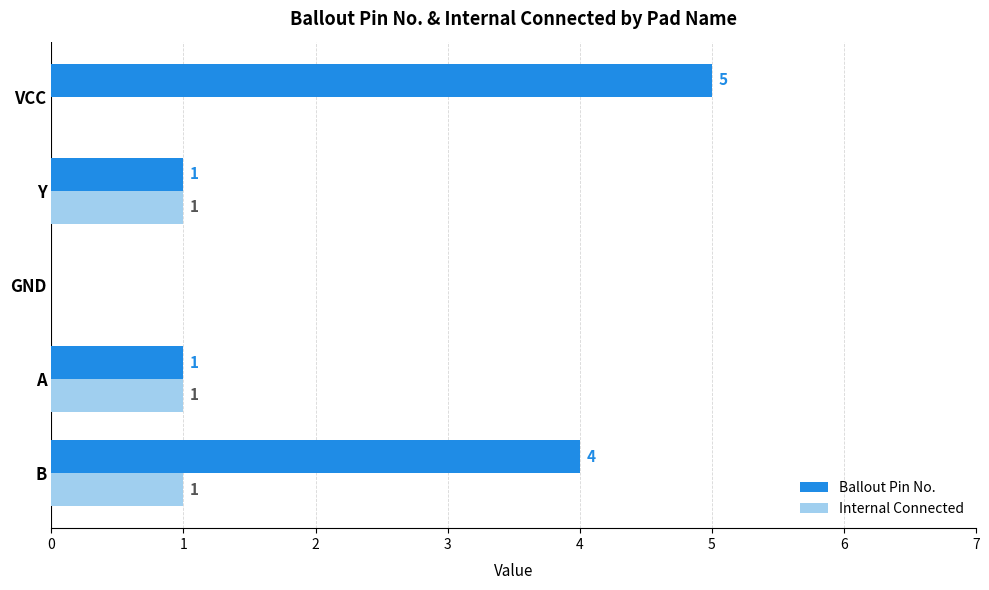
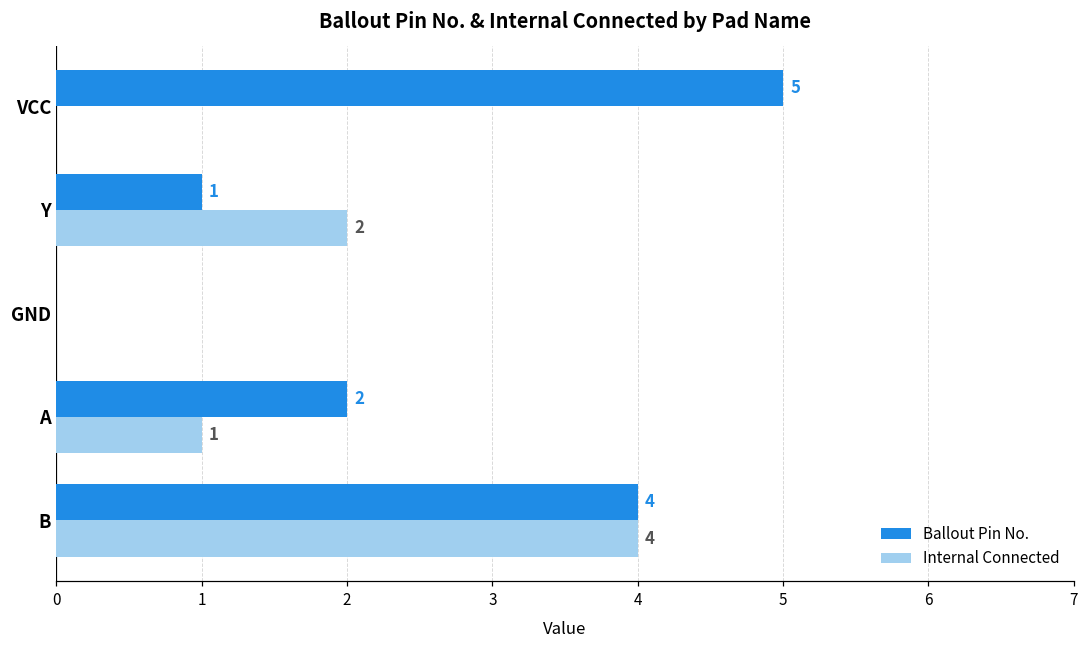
  {
    "Ballout Pin No.": {
      "VCC": 5,
      "Y": 1,
-     "A": 1,
+     "A": 2,
      "B": 4
    },
    "Internal Connected": {
-     "Y": 1,
+     "Y": 2,
      "A": 1,
-     "B": 1
+     "B": 4
    }
  }
